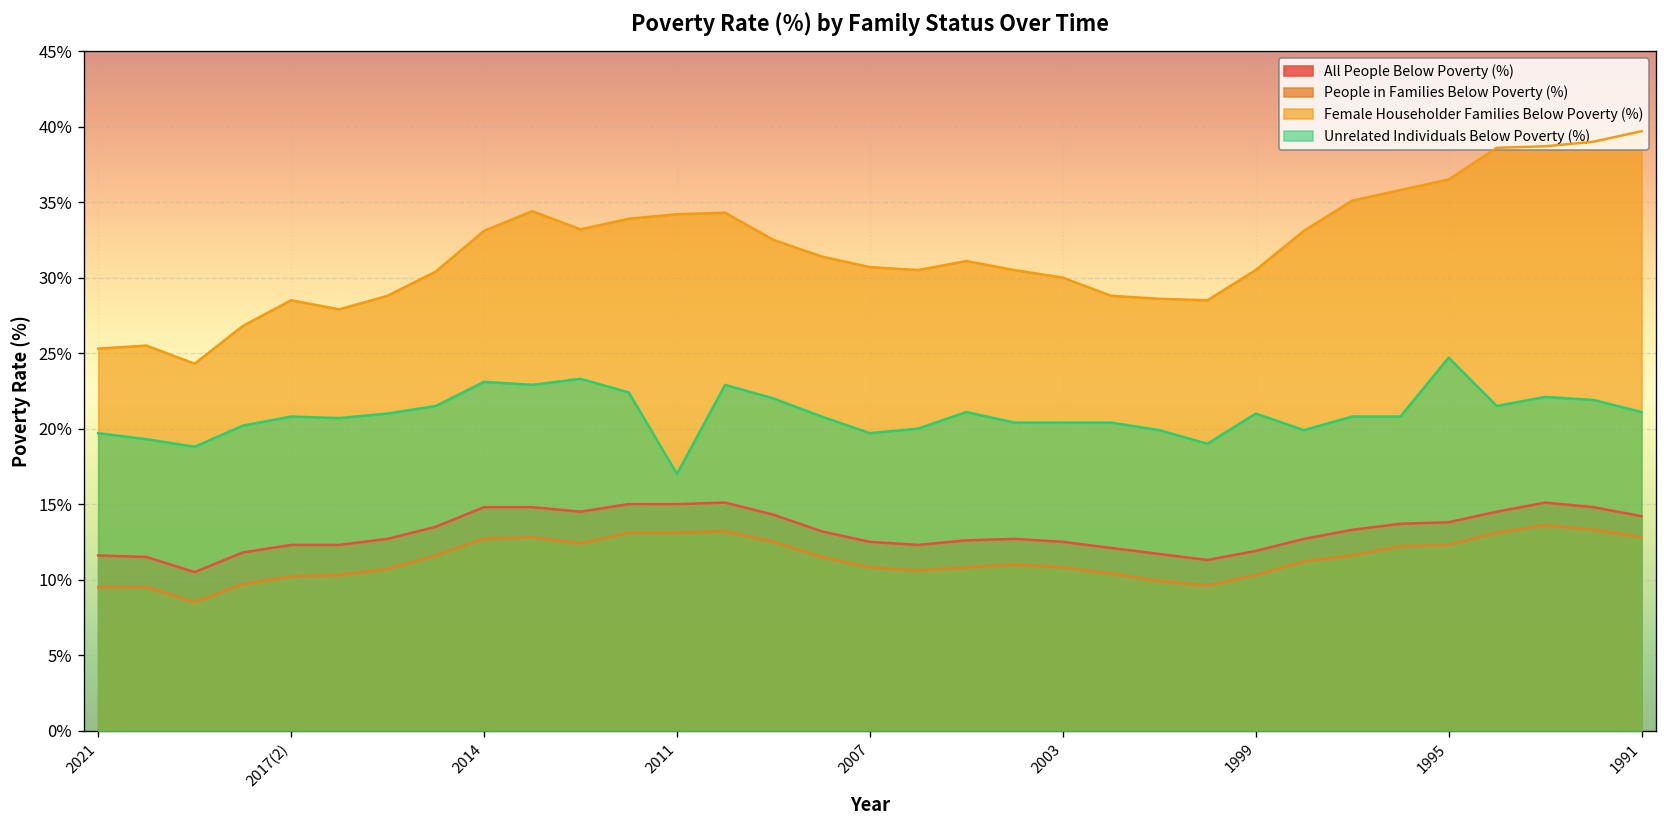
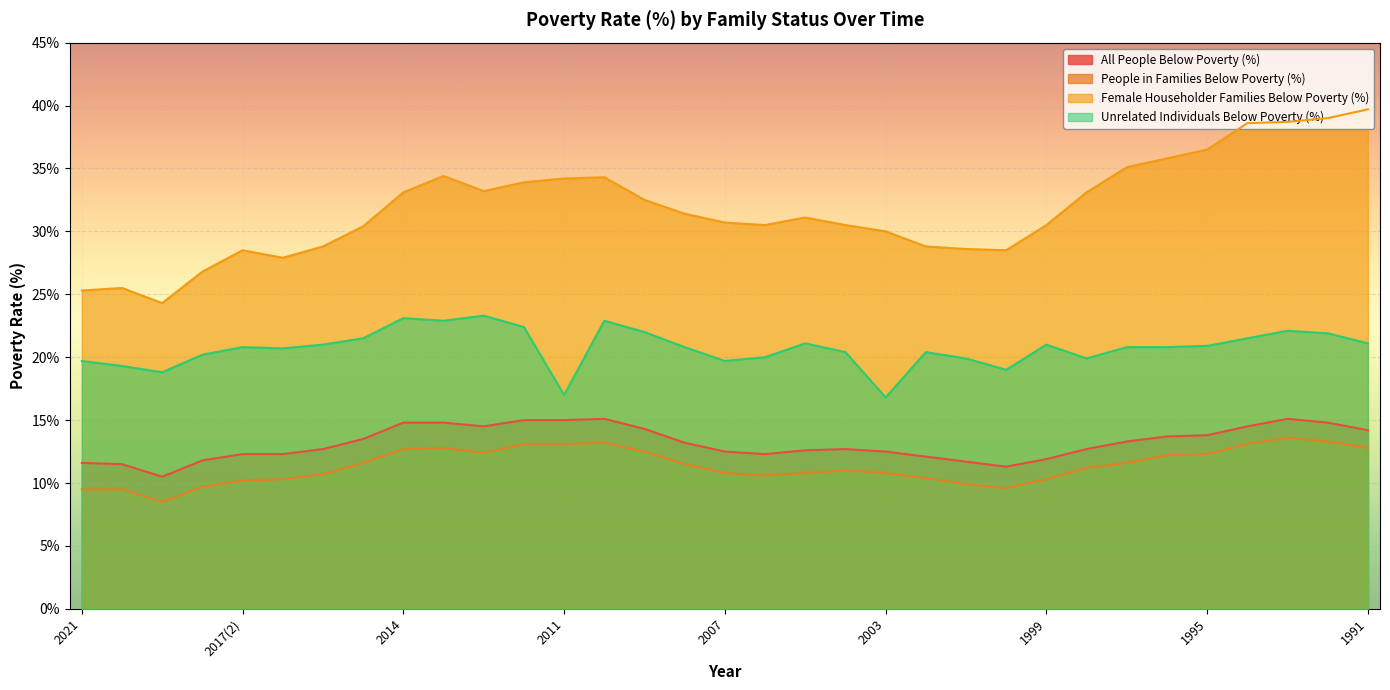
  {
    "Unrelated Individuals Below Poverty (%)": {
      "2021": "19.7%",
      "2017(2)": "20.8%",
      "2014": "23.1%",
      "2011": "17.0%",
      "2007": "19.7%",
-     "2003": "20.4%",
+     "2003": "16.8%",
      "1999": "21.0%",
-     "1995": "24.7%",
+     "1995": "20.9%",
      "1991": "21.1%"
    }
  }
